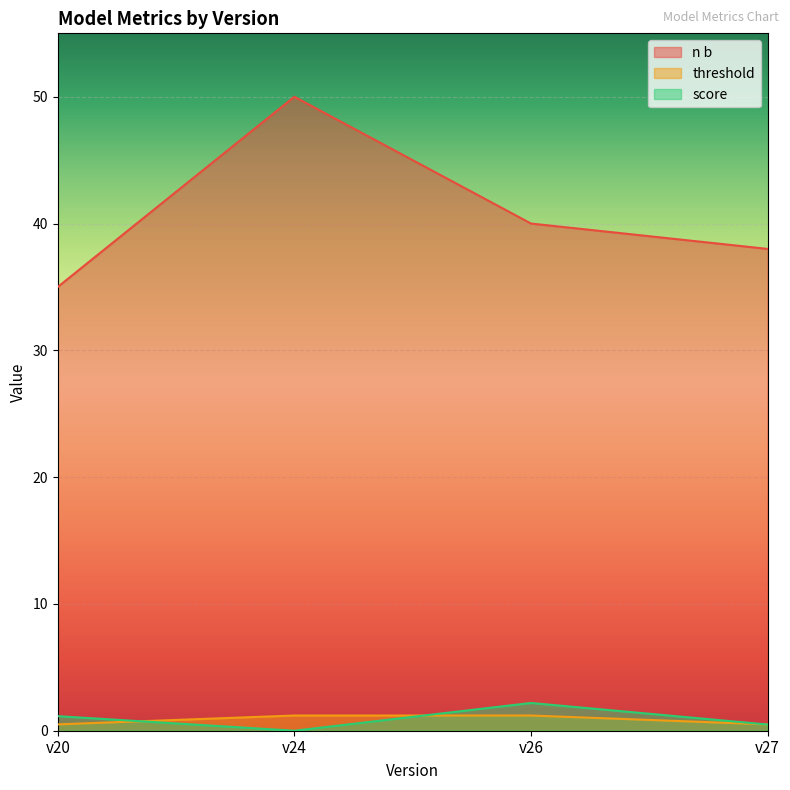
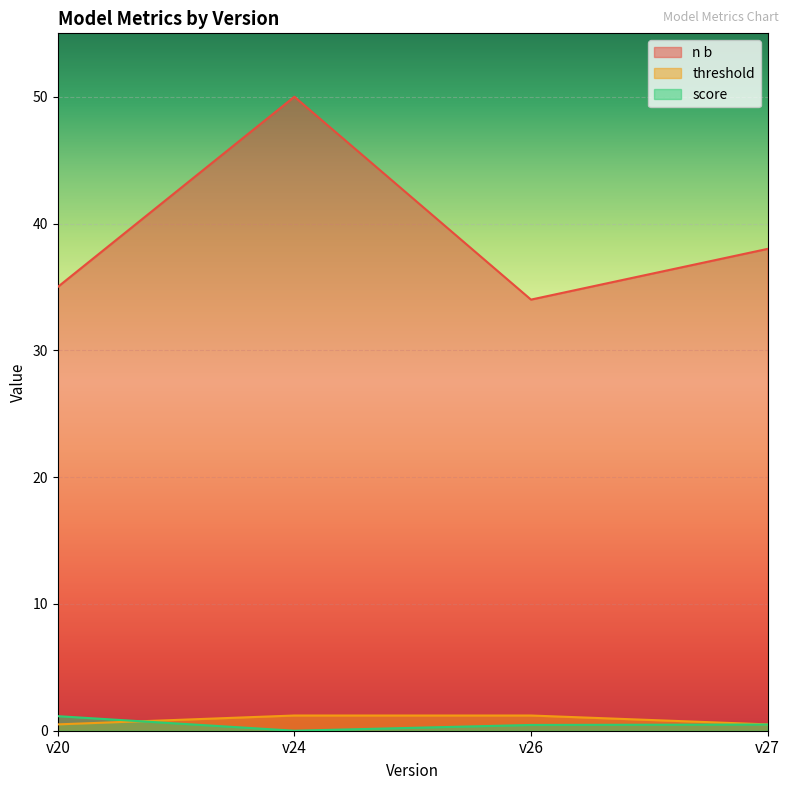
  {
    "n b": {
      "v20": 35,
      "v24": 50,
-     "v26": 40,
+     "v26": 34,
      "v27": 38
    },
    "threshold": {
      "v20": 0.5,
      "v24": 1.2,
      "v26": 1.2
    },
    "score": {
      "v20": 1.1,
      "v24": 0.0,
-     "v26": 2.2
+     "v26": 0.5
    }
  }
